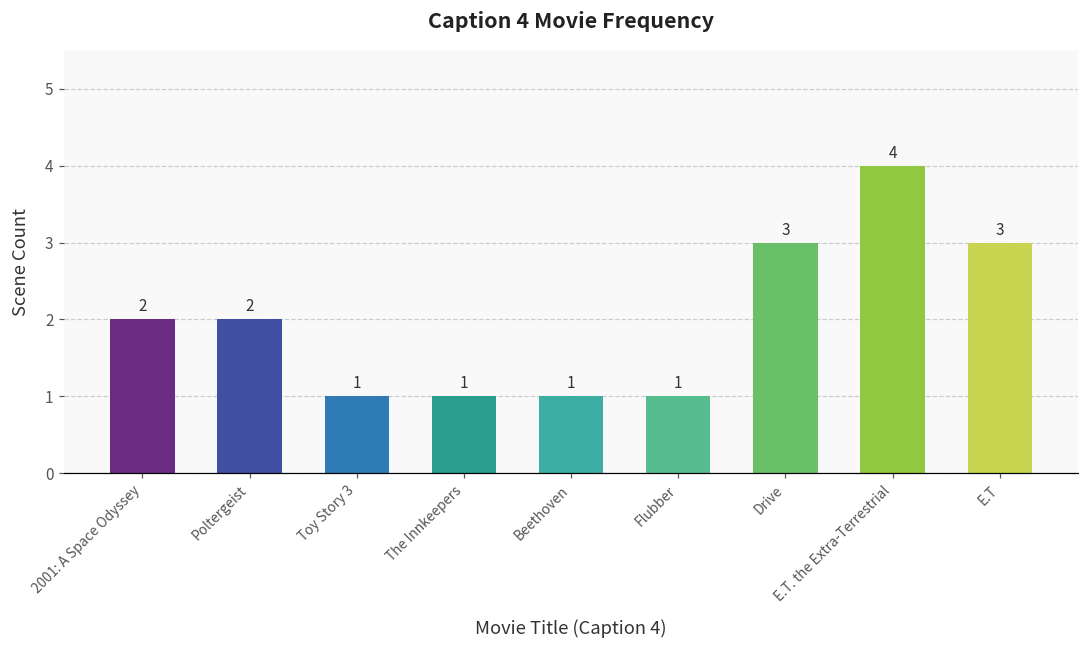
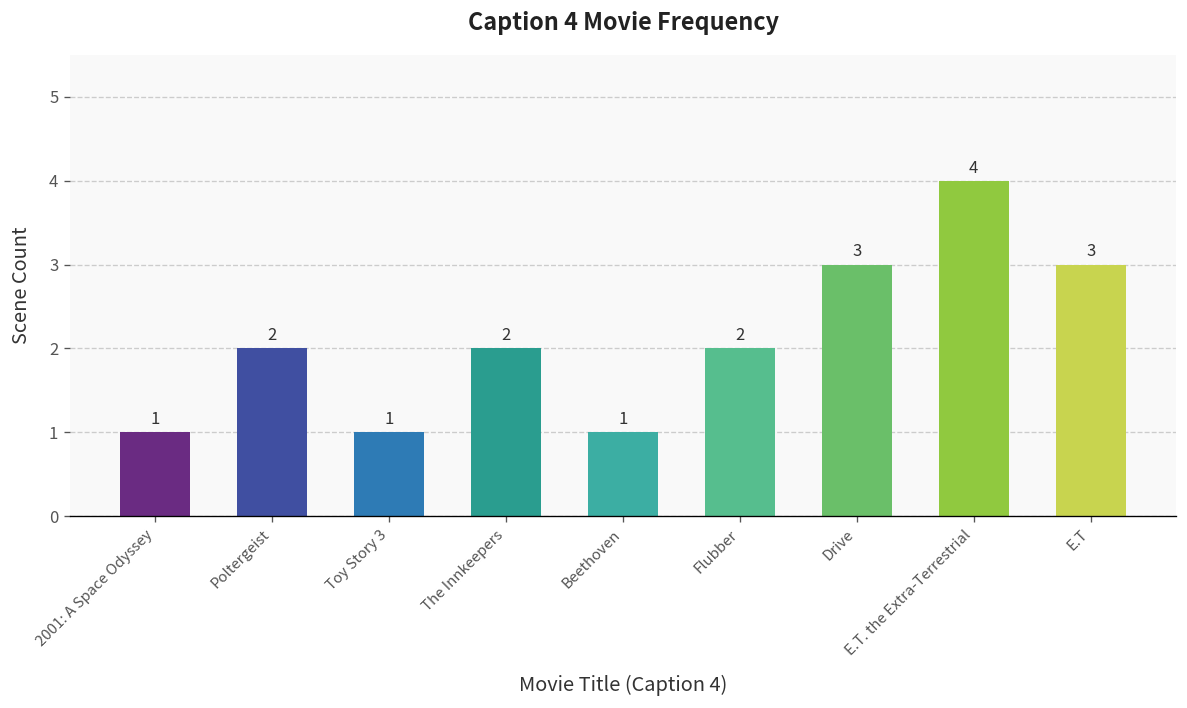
  {
-   "2001: A Space Odyssey": 2,
+   "2001: A Space Odyssey": 1,
    "Poltergeist": 2,
    "Toy Story 3": 1,
-   "The Innkeepers": 1,
+   "The Innkeepers": 2,
    "Beethoven": 1,
-   "Flubber": 1,
+   "Flubber": 2,
    "Drive": 3,
    "E.T. the Extra-Terrestrial": 4,
    "E.T": 3
  }
